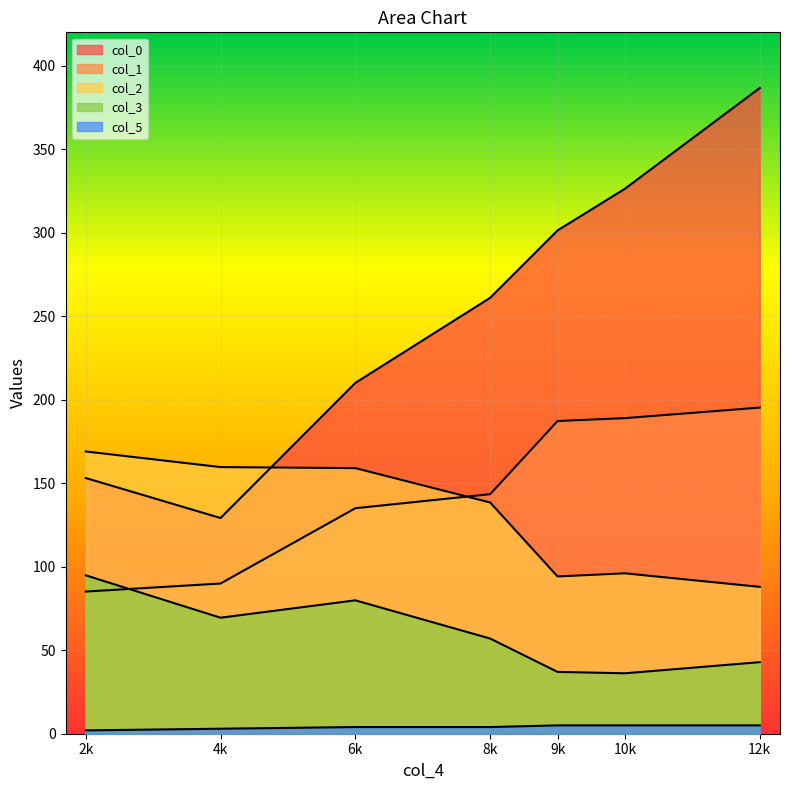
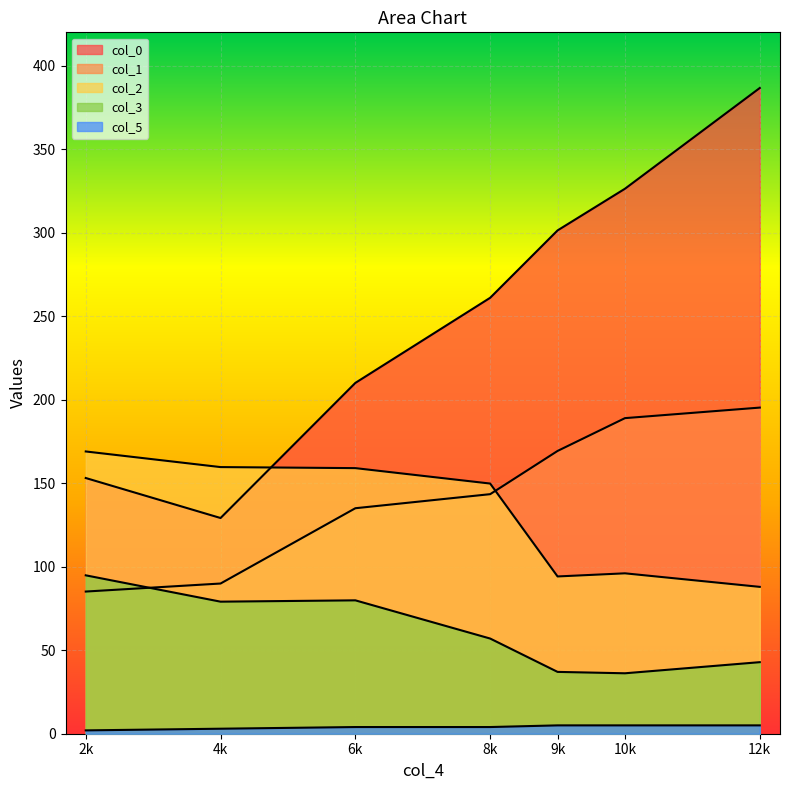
  {
    "col_0": {
      "2k": 153,
      "4k": 129,
      "6k": 210,
      "8k": 261,
      "9k": 301,
      "10k": 326,
      "12k": 387
    },
    "col_1": {
      "2k": 85,
      "4k": 90,
      "6k": 135,
      "8k": 143,
-     "9k": 187,
+     "9k": 169,
      "10k": 189,
      "12k": 195
    },
    "col_2": {
      "2k": 169,
      "4k": 160,
      "6k": 159,
-     "8k": 138,
+     "8k": 150,
      "9k": 94,
      "10k": 96,
      "12k": 88
    },
    "col_3": {
      "2k": 95,
-     "4k": 69,
+     "4k": 79,
      "6k": 80,
      "8k": 57,
      "9k": 37,
      "10k": 36,
      "12k": 43
    },
    "col_5": {
      "2k": 2,
      "4k": 3,
      "6k": 4,
      "8k": 4,
      "9k": 5,
      "10k": 5,
      "12k": 5
    }
  }
